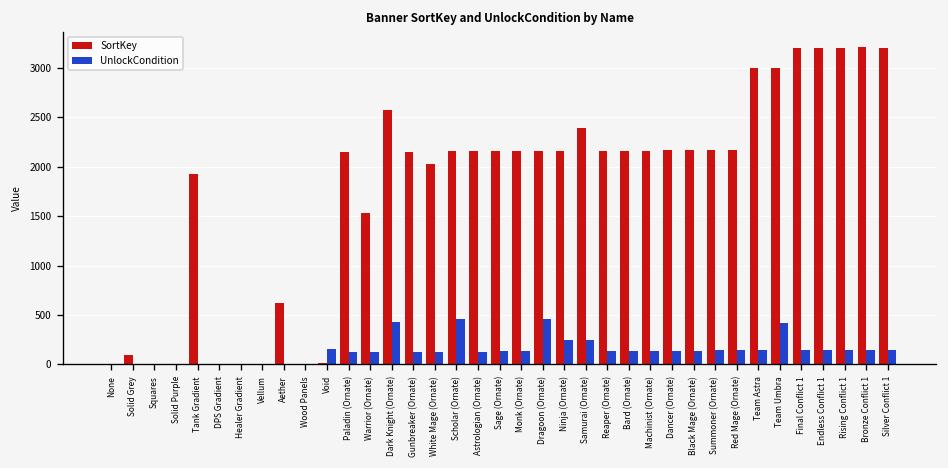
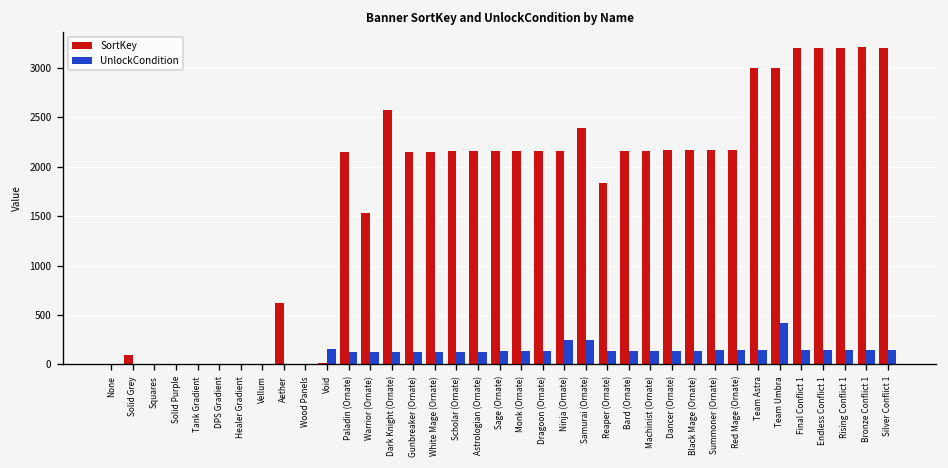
  {
    "SortKey": {
      "None": 0,
      "Solid Grey": 100,
-     "Tank Gradient": 1900,
+     "Tank Gradient": 0,
      "Aether": 600,
      "Paladin (Ornate)": 2200,
      "Warrior (Ornate)": 1500,
      "Dark Knight (Ornate)": 2600,
      "Gunbreaker (Ornate)": 2200,
-     "White Mage (Ornate)": 2000,
+     "White Mage (Ornate)": 2200,
      "Scholar (Ornate)": 2200,
      "Astrologian (Ornate)": 2200,
      "Sage (Ornate)": 2200,
      "Monk (Ornate)": 2200,
      "Dragoon (Ornate)": 2200,
      "Ninja (Ornate)": 2200,
      "Samurai (Ornate)": 2400,
-     "Reaper (Ornate)": 2200,
+     "Reaper (Ornate)": 1800,
      "Bard (Ornate)": 2200,
      "Machinist (Ornate)": 2200,
      "Dancer (Ornate)": 2200,
      "Black Mage (Ornate)": 2200,
      "Summoner (Ornate)": 2200,
      "Red Mage (Ornate)": 2200,
      "Team Astra": 3000,
      "Team Umbra": 3000,
      "Final Conflict 1": 3200,
      "Endless Conflict 1": 3200,
      "Rising Conflict 1": 3200,
      "Bronze Conflict 1": 3200,
      "Silver Conflict 1": 3200
    },
    "UnlockCondition": {
      "None": 0,
      "Void": 200,
      "Paladin (Ornate)": 100,
      "Warrior (Ornate)": 100,
-     "Dark Knight (Ornate)": 400,
+     "Dark Knight (Ornate)": 100,
      "Gunbreaker (Ornate)": 100,
      "White Mage (Ornate)": 100,
-     "Scholar (Ornate)": 500,
+     "Scholar (Ornate)": 100,
      "Astrologian (Ornate)": 100,
      "Sage (Ornate)": 100,
      "Monk (Ornate)": 100,
-     "Dragoon (Ornate)": 500,
+     "Dragoon (Ornate)": 100,
      "Ninja (Ornate)": 200,
      "Samurai (Ornate)": 200,
      "Reaper (Ornate)": 100,
      "Bard (Ornate)": 100,
      "Machinist (Ornate)": 100,
      "Dancer (Ornate)": 100,
      "Black Mage (Ornate)": 100,
      "Summoner (Ornate)": 100,
      "Red Mage (Ornate)": 100,
      "Team Astra": 100,
      "Team Umbra": 400,
      "Final Conflict 1": 100,
      "Endless Conflict 1": 100,
      "Rising Conflict 1": 100,
      "Bronze Conflict 1": 100,
      "Silver Conflict 1": 100
    }
  }
